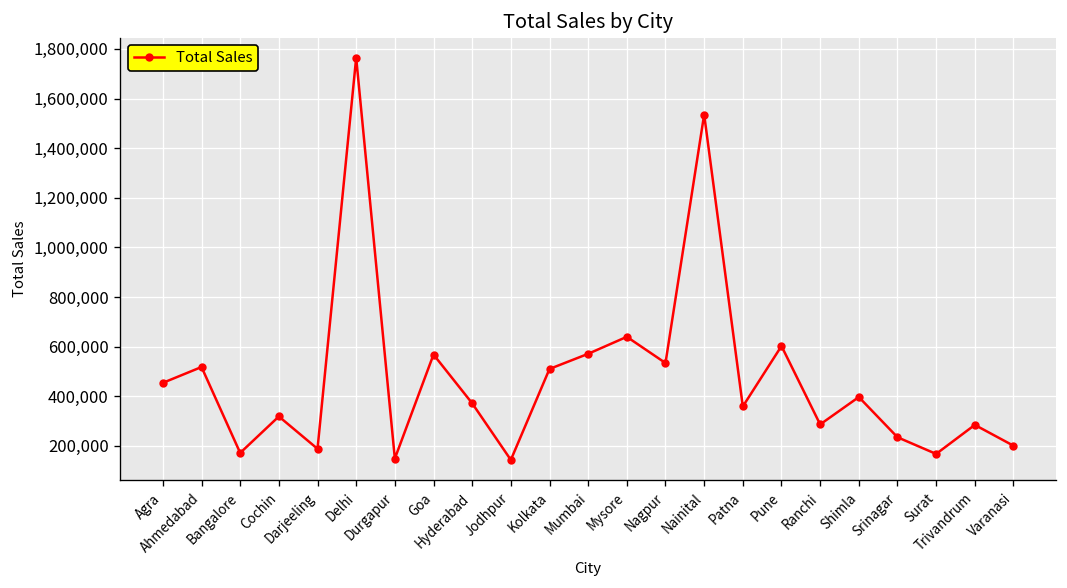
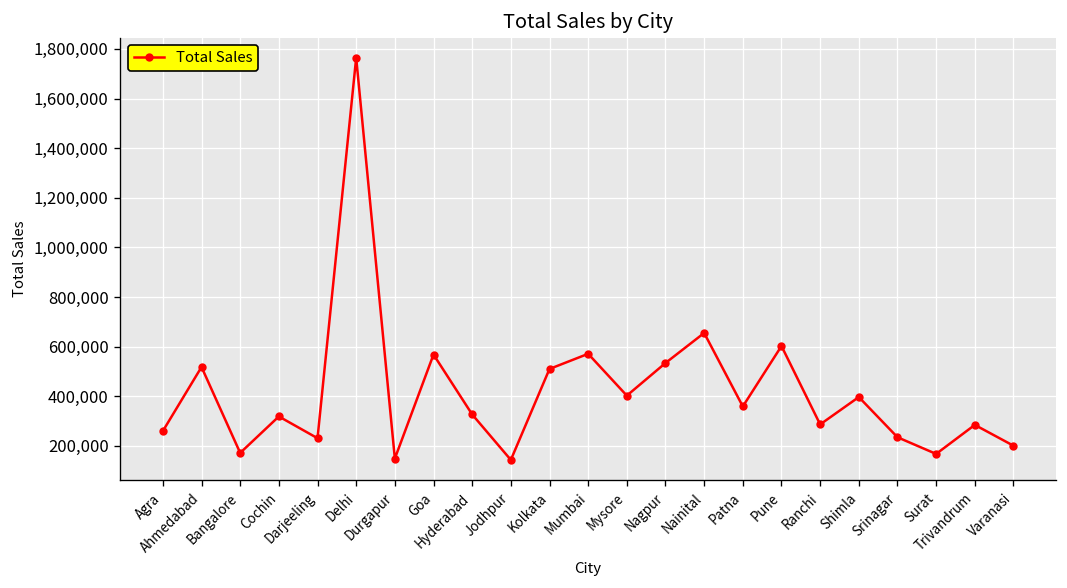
  {
-   "Agra": "450,000",
+   "Agra": "260,000",
    "Ahmedabad": "520,000",
    "Bangalore": "170,000",
    "Cochin": "320,000",
-   "Darjeeling": "190,000",
+   "Darjeeling": "230,000",
    "Delhi": "1,760,000",
    "Durgapur": "150,000",
    "Goa": "570,000",
-   "Hyderabad": "370,000",
+   "Hyderabad": "330,000",
    "Jodhpur": "140,000",
    "Kolkata": "510,000",
    "Mumbai": "570,000",
-   "Mysore": "640,000",
+   "Mysore": "400,000",
    "Nagpur": "530,000",
-   "Nainital": "1,540,000",
+   "Nainital": "660,000",
    "Patna": "360,000",
    "Pune": "600,000",
    "Ranchi": "290,000",
    "Shimla": "400,000",
    "Srinagar": "230,000",
    "Surat": "170,000",
    "Trivandrum": "280,000",
    "Varanasi": "200,000"
  }
